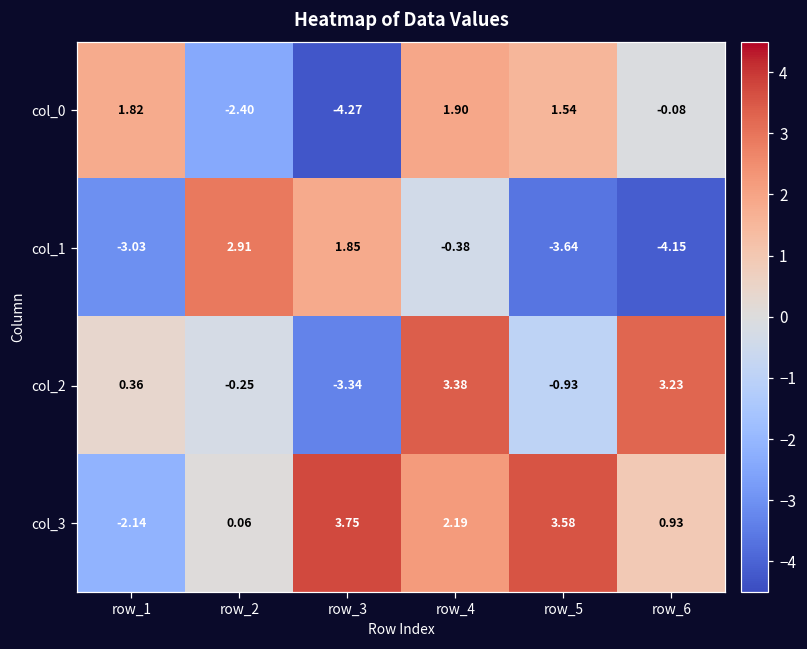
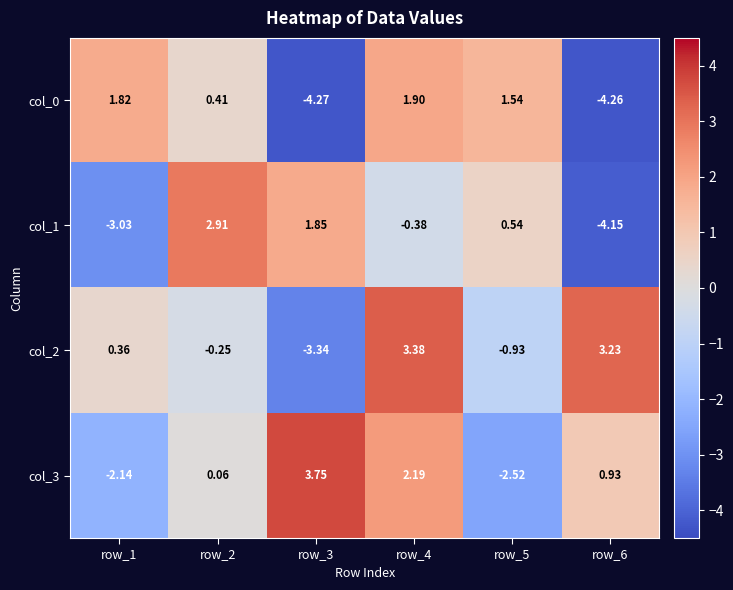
  {
    "col_0": {
      "row_1": 1.82,
-     "row_2": -2.40,
+     "row_2": 0.41,
      "row_3": -4.27,
      "row_4": 1.90,
      "row_5": 1.54,
-     "row_6": -0.08
+     "row_6": -4.26
    },
    "col_1": {
      "row_1": -3.03,
      "row_2": 2.91,
      "row_3": 1.85,
      "row_4": -0.38,
-     "row_5": -3.64,
+     "row_5": 0.54,
      "row_6": -4.15
    },
    "col_2": {
      "row_1": 0.36,
      "row_2": -0.25,
      "row_3": -3.34,
      "row_4": 3.38,
      "row_5": -0.93,
      "row_6": 3.23
    },
    "col_3": {
      "row_1": -2.14,
      "row_2": 0.06,
      "row_3": 3.75,
      "row_4": 2.19,
-     "row_5": 3.58,
+     "row_5": -2.52,
      "row_6": 0.93
    }
  }
